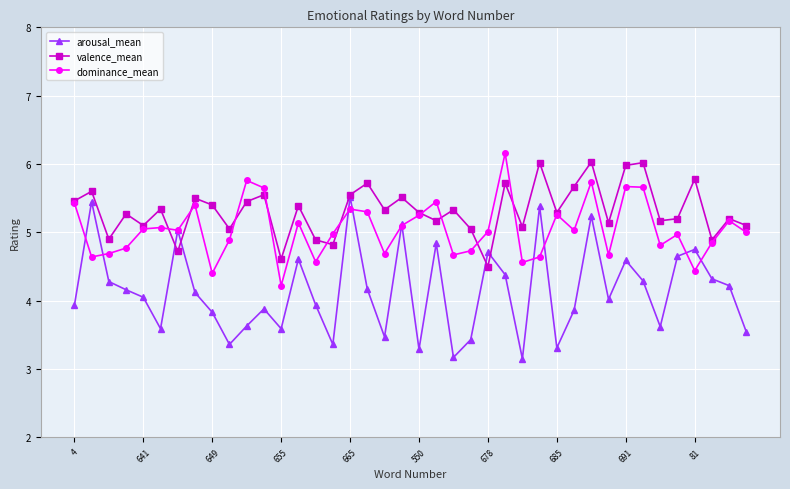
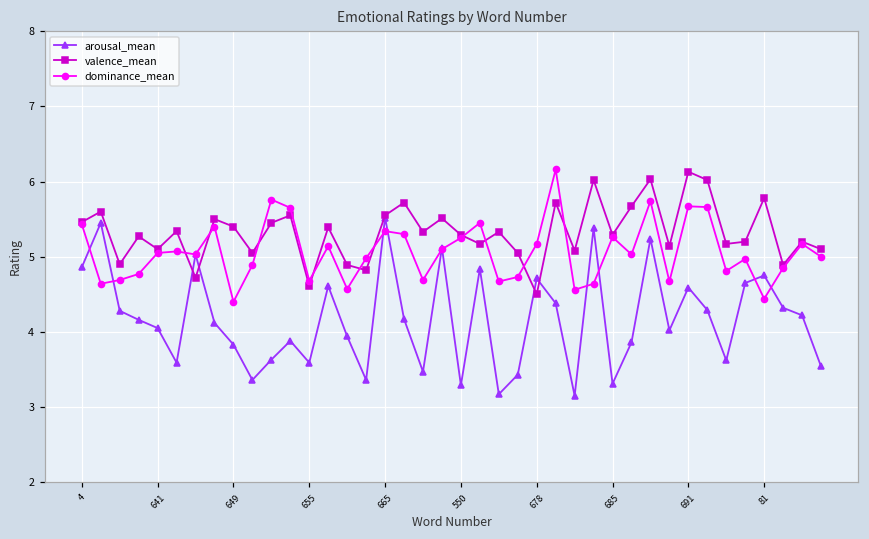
  {
    "arousal_mean": {
-     "4": 3.9,
+     "4": 4.9,
      "641": 4.1,
      "649": 3.8,
      "655": 3.6,
      "550": 3.3,
      "678": 4.7,
      "685": 3.3,
      "691": 4.6,
      "81": 4.8
    },
    "valence_mean": {
      "641": 5.1,
      "649": 5.4,
      "655": 4.6,
      "550": 5.3,
      "678": 4.5,
-     "691": 6.0,
+     "691": 6.1,
      "81": 5.8
    },
    "dominance_mean": {
      "641": 5.1,
      "649": 4.4,
-     "655": 4.2,
+     "655": 4.7,
      "665": 5.3,
      "550": 5.3,
-     "678": 5.0,
+     "678": 5.2,
      "691": 5.7,
      "81": 4.4
    }
  }
